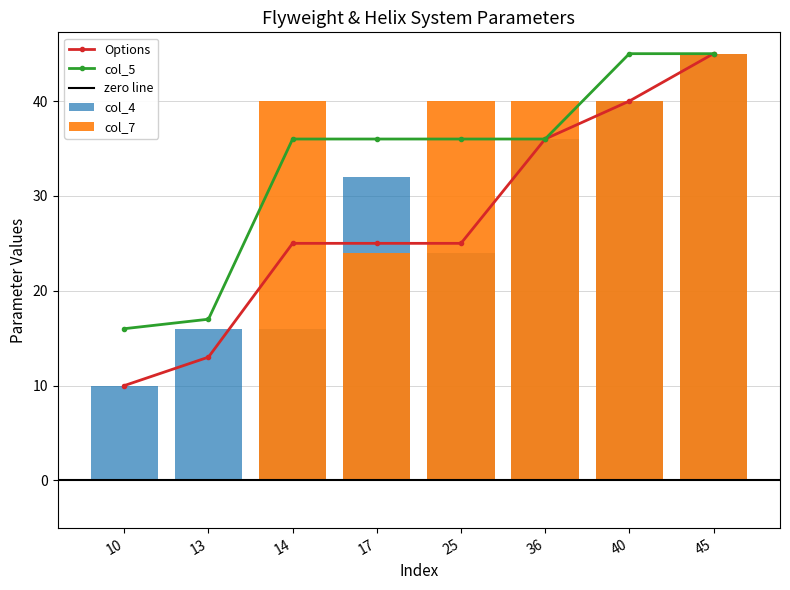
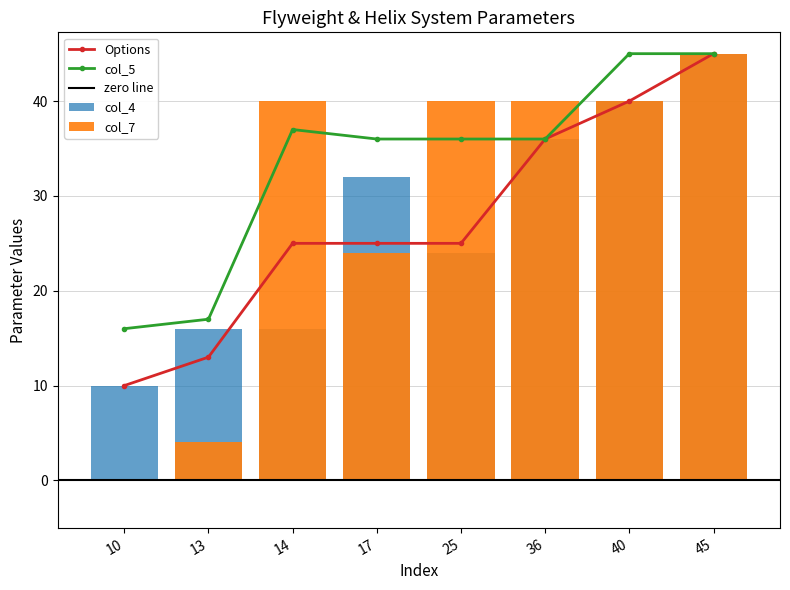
  {
    "col_4": {
      "10": 10,
      "13": 16,
      "17": 32,
      "40": 40,
      "45": 45
    },
    "Options": {
      "10": 10,
      "13": 13,
      "14": 25,
      "17": 25,
      "25": 25,
      "40": 40
    },
    "col_7": {
      "10": 0,
-     "13": 0,
+     "13": 4,
      "14": 40,
      "25": 40,
      "36": 40,
      "40": 40,
      "45": 45
    },
    "col_5": {
      "10": 16,
      "13": 17,
-     "14": 36,
+     "14": 37,
      "17": 36,
      "25": 36,
      "40": 45
    }
  }
